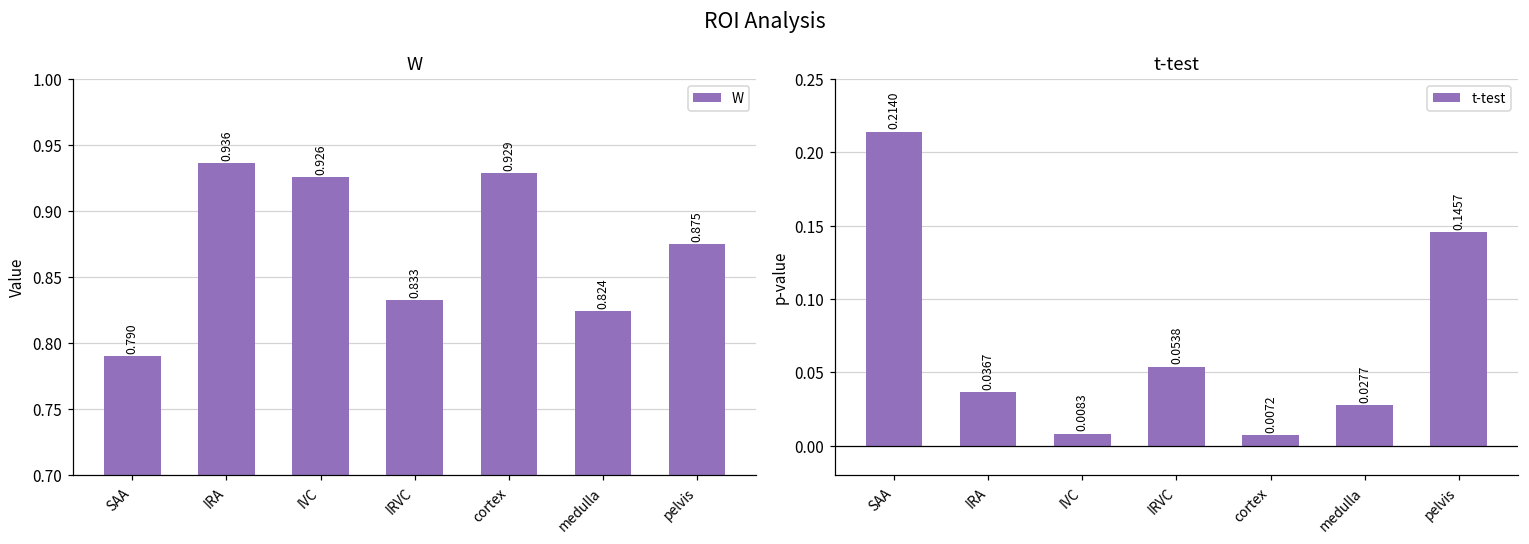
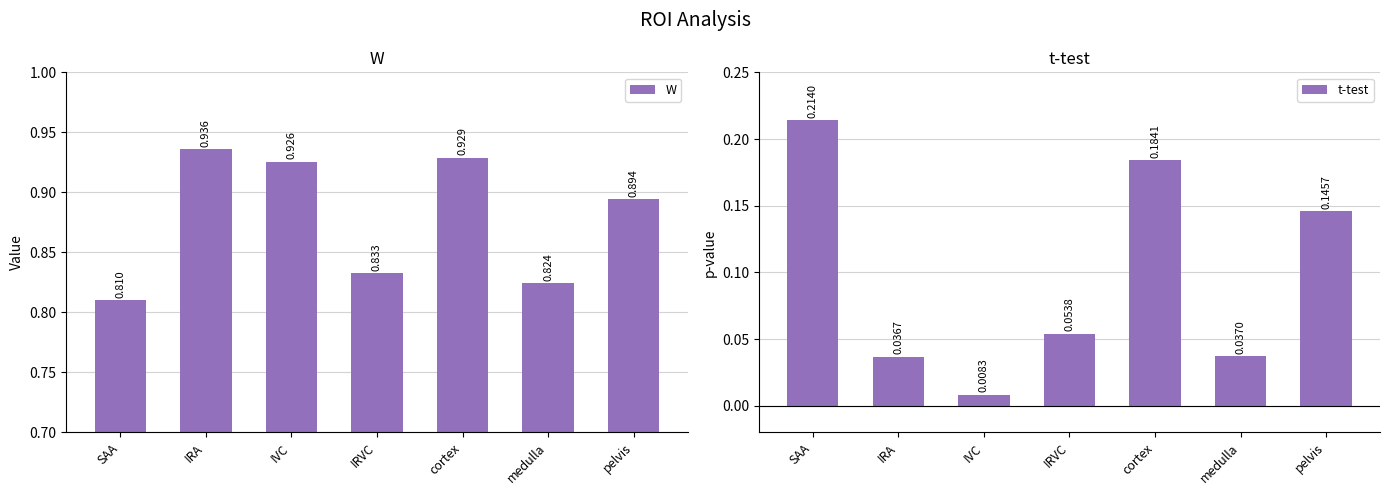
  {
    "W": {
-     "SAA": 0.790,
+     "SAA": 0.810,
      "IRA": 0.936,
      "IVC": 0.926,
      "IRVC": 0.833,
      "cortex": 0.929,
      "medulla": 0.824,
-     "pelvis": 0.875
+     "pelvis": 0.894
    },
    "t-test": {
      "SAA": 0.2140,
      "IRA": 0.0367,
      "IVC": 0.0083,
      "IRVC": 0.0538,
-     "cortex": 0.0072,
-     "medulla": 0.0277,
+     "cortex": 0.1841,
+     "medulla": 0.0370,
      "pelvis": 0.1457
    }
  }
